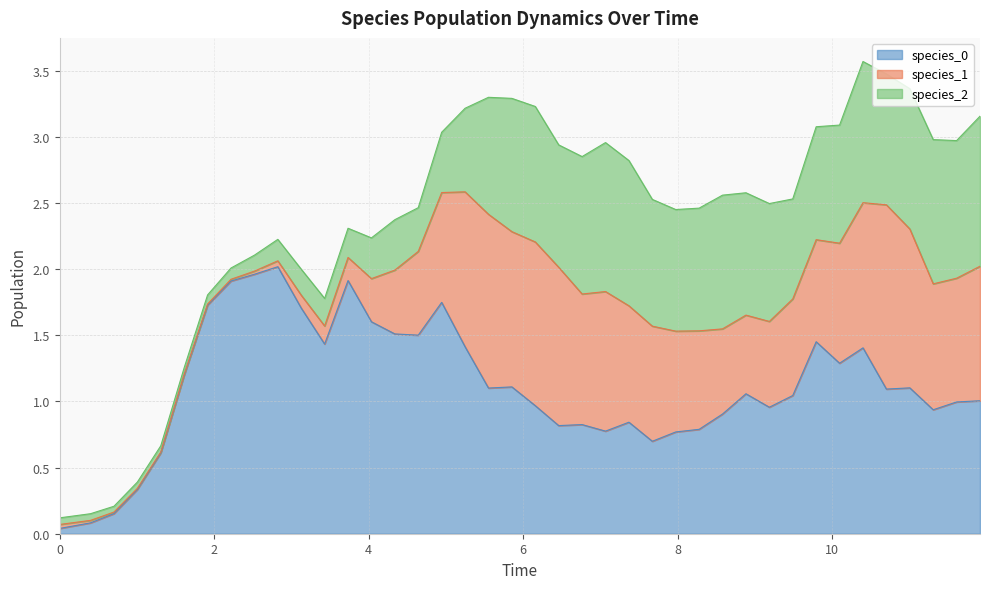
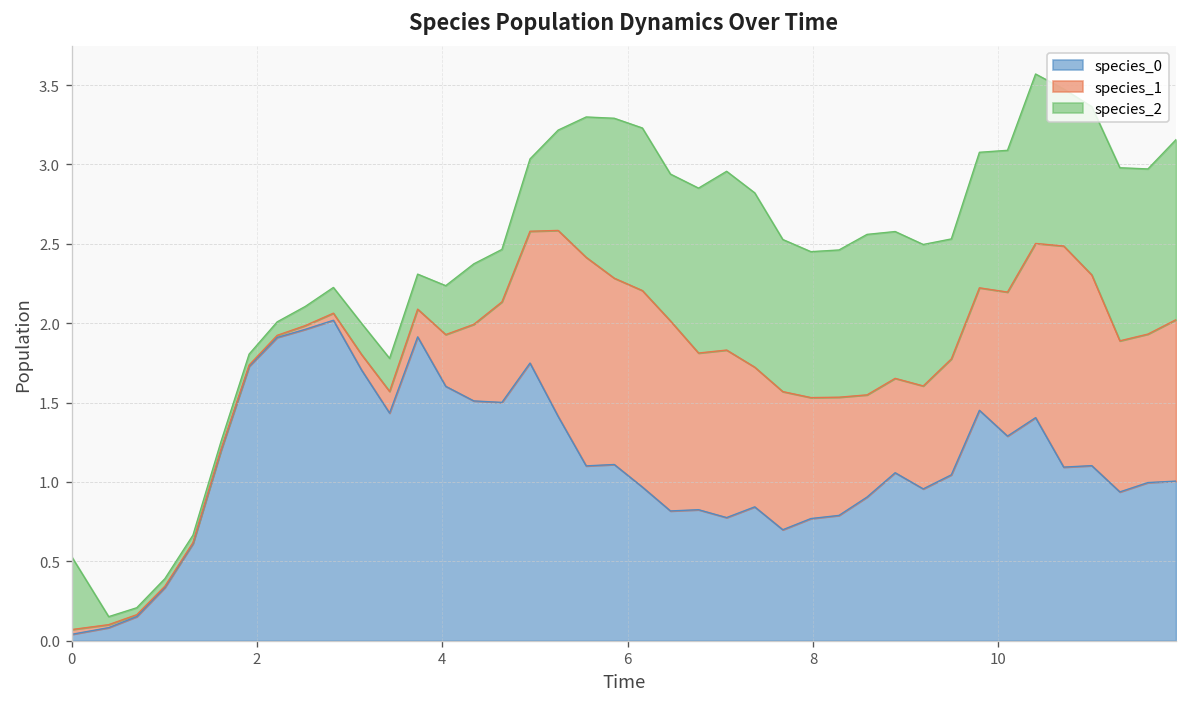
  {
    "species_0": {
      "0": 0.04
    },
    "species_1": {
      "0": 0.03
    },
    "species_2": {
-     "0": 0.05
+     "0": 0.46
    }
  }
